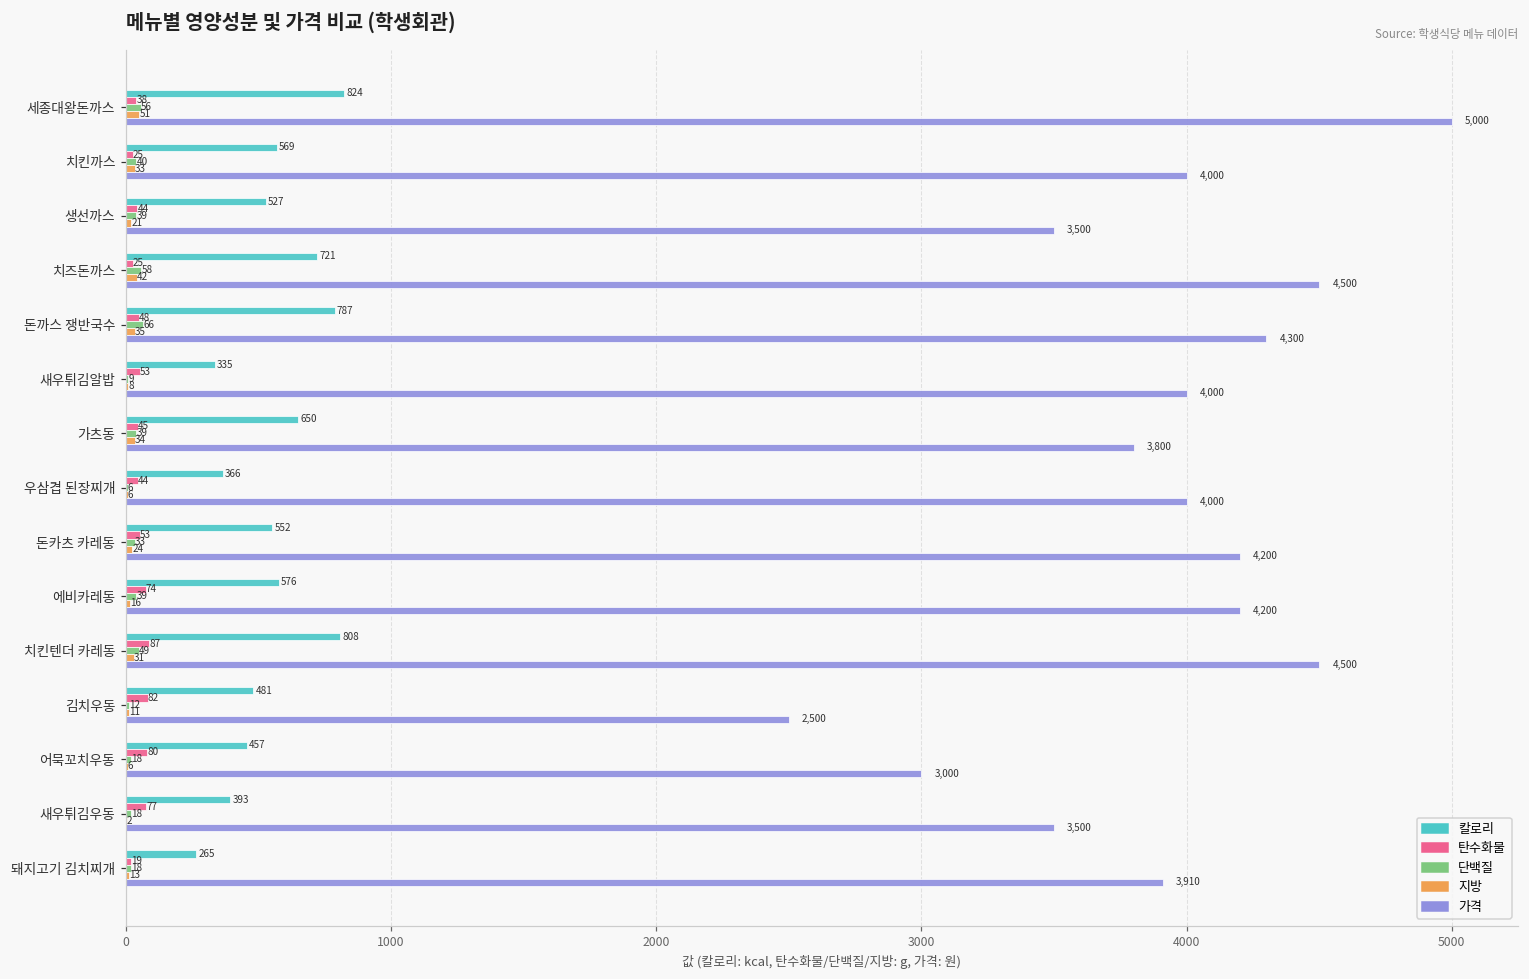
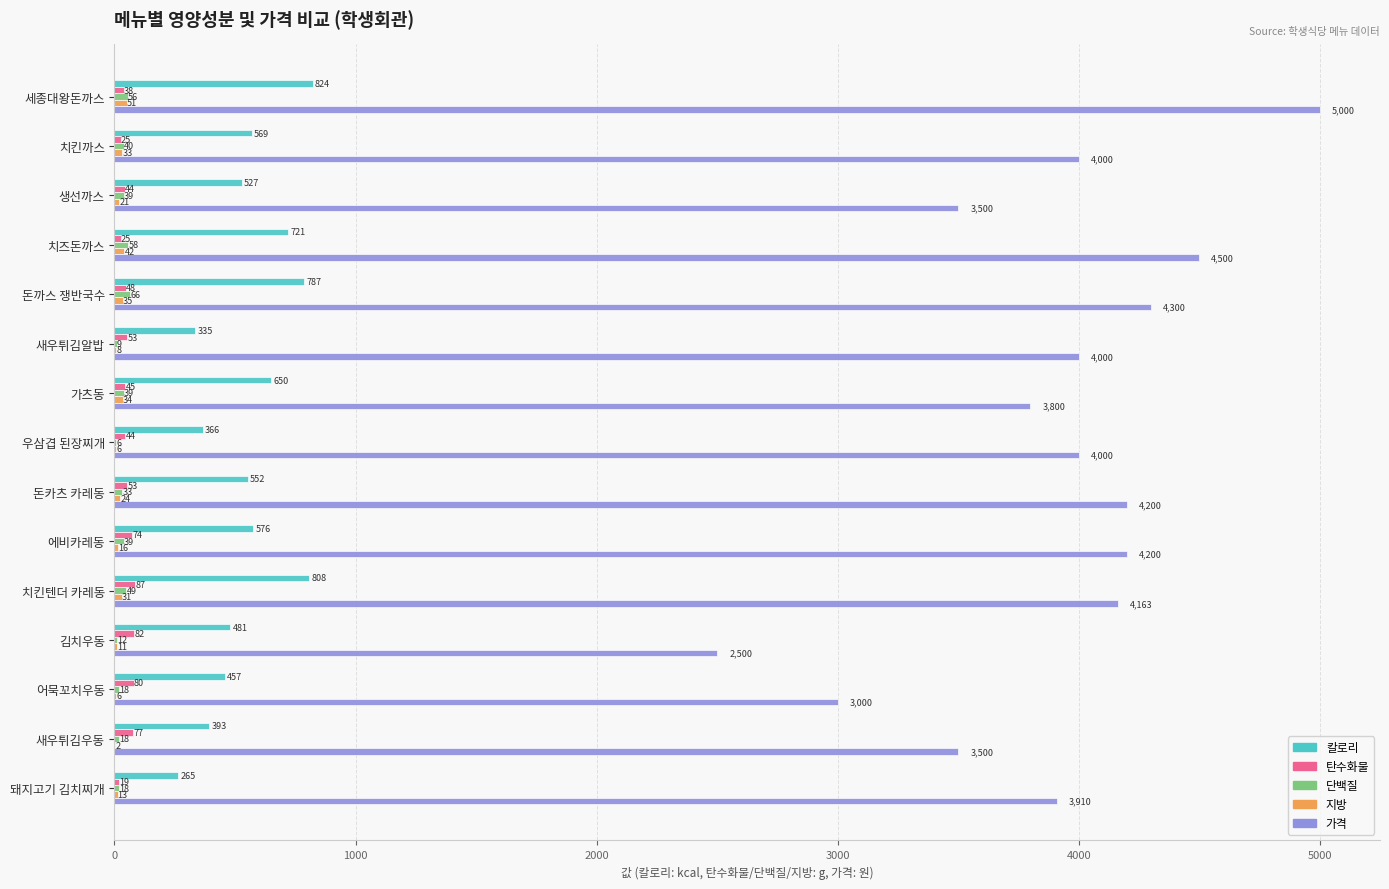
  {
    "칼로리": {
      "세종대왕돈까스": "824",
      "치킨까스": "569",
      "생선까스": "527",
      "치즈돈까스": "721",
      "돈까스 쟁반국수": "787",
      "새우튀김알밥": "335",
      "가츠동": "650",
      "우삼겹 된장찌개": "366",
      "돈카츠 카레동": "552",
      "에비카레동": "576",
      "치킨텐더 카레동": "808",
      "김치우동": "481",
      "어묵꼬치우동": "457",
      "새우튀김우동": "393",
      "돼지고기 김치찌개": "265"
    },
    "탄수화물": {
      "치즈돈까스": "25",
      "새우튀김알밥": "53",
      "우삼겹 된장찌개": "44",
      "돈카츠 카레동": "53",
      "에비카레동": "74",
      "치킨텐더 카레동": "87",
      "김치우동": "82",
      "어묵꼬치우동": "80",
      "새우튀김우동": "77"
    },
    "단백질": {
      "에비카레동": "39",
      "어묵꼬치우동": "18",
      "새우튀김우동": "18"
    },
    "지방": {
      "돈까스 쟁반국수": "35",
      "에비카레동": "16",
      "어묵꼬치우동": "6",
      "새우튀김우동": "2"
    },
    "가격": {
      "세종대왕돈까스": "5,000",
      "치킨까스": "4,000",
      "생선까스": "3,500",
      "치즈돈까스": "4,500",
      "돈까스 쟁반국수": "4,300",
      "새우튀김알밥": "4,000",
      "가츠동": "3,800",
      "우삼겹 된장찌개": "4,000",
      "돈카츠 카레동": "4,200",
      "에비카레동": "4,200",
-     "치킨텐더 카레동": "4,500",
+     "치킨텐더 카레동": "4,163",
      "김치우동": "2,500",
      "어묵꼬치우동": "3,000",
      "새우튀김우동": "3,500",
      "돼지고기 김치찌개": "3,910"
    }
  }
